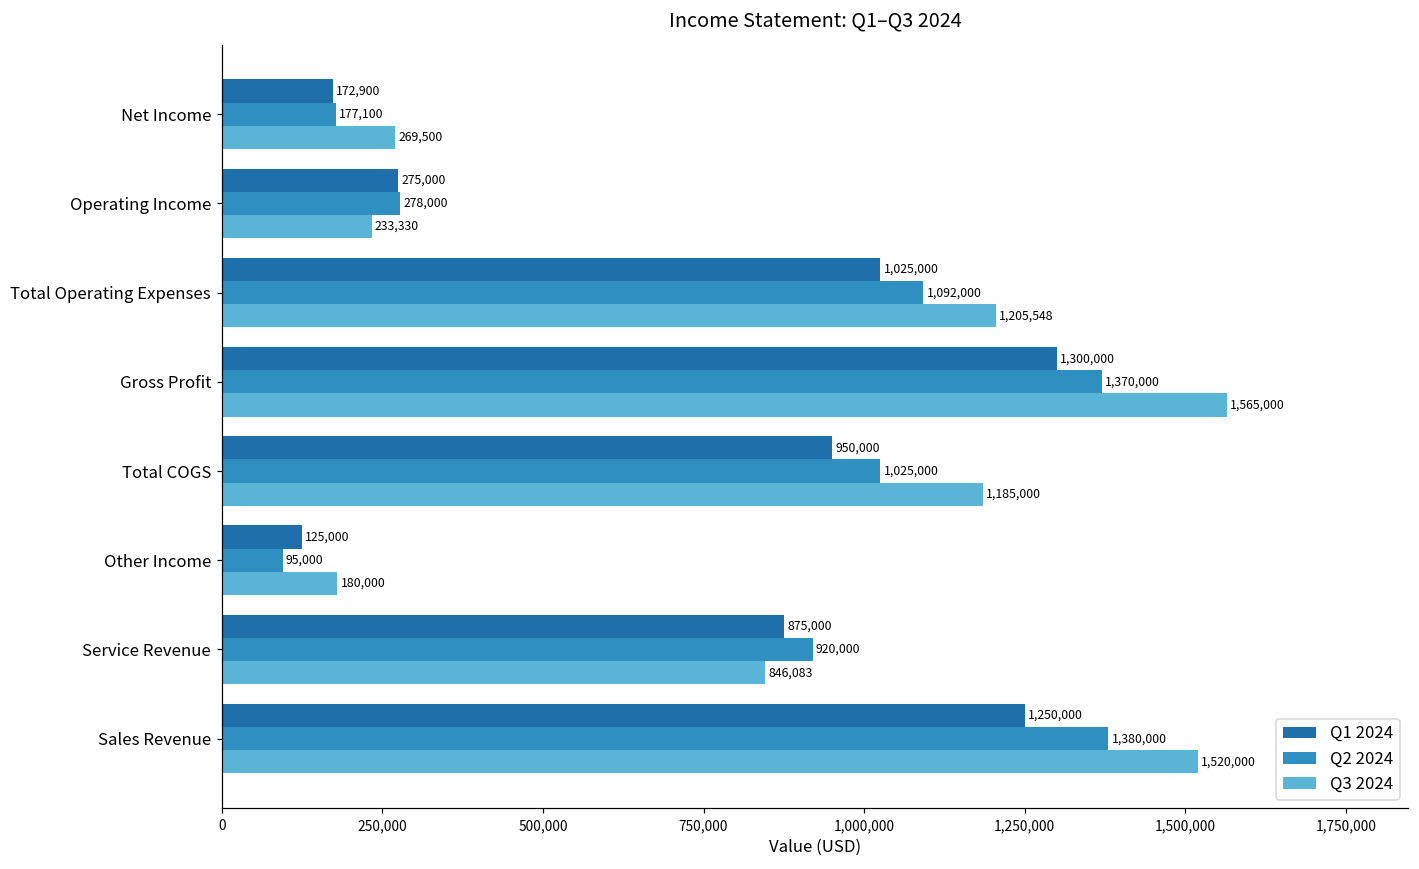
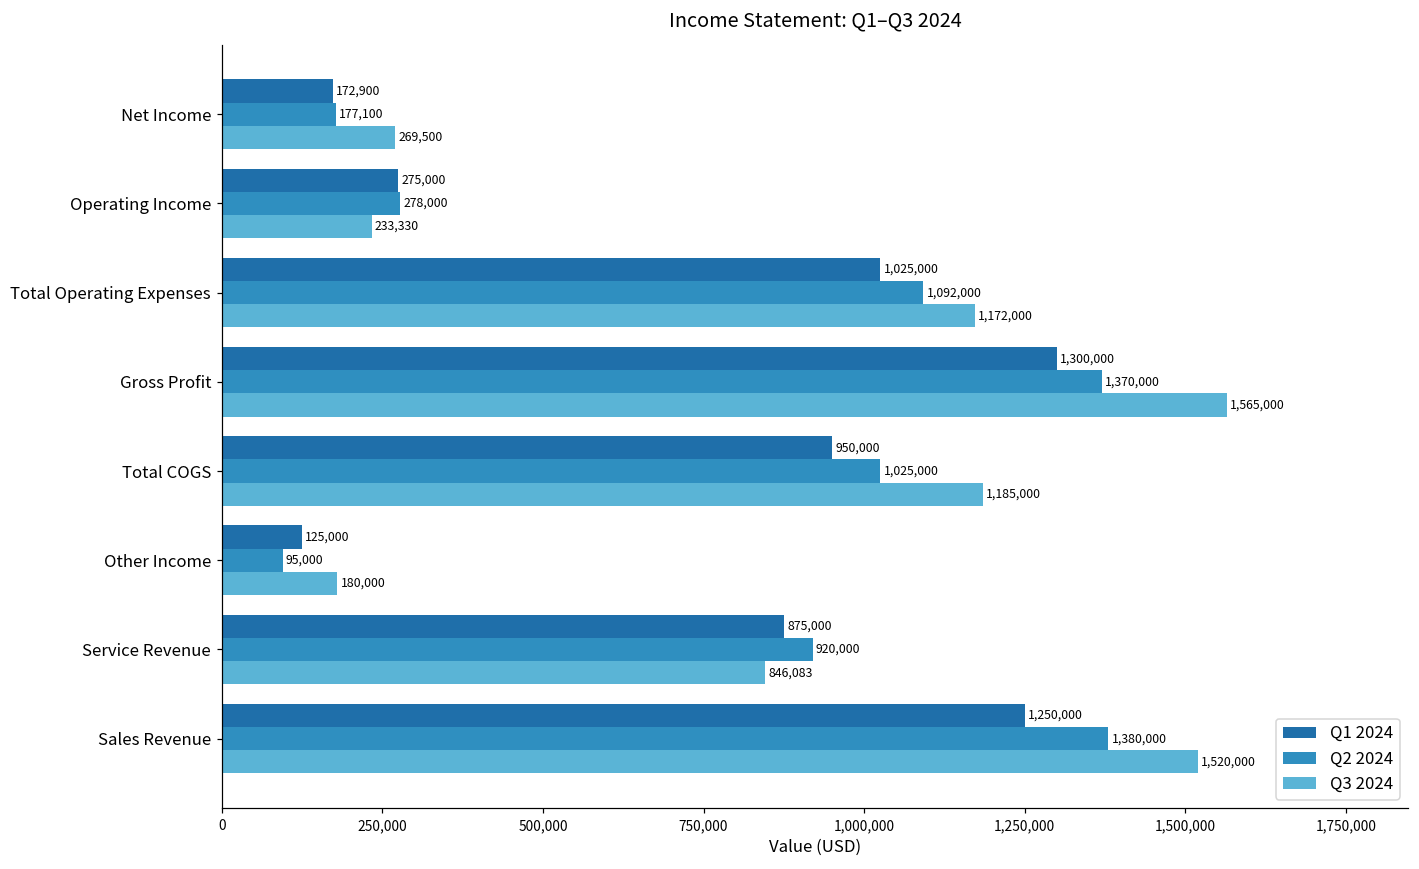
  {
    "Q3 2024": {
      "Net Income": "269,500",
      "Operating Income": "233,330",
-     "Total Operating Expenses": "1,205,548",
+     "Total Operating Expenses": "1,172,000",
      "Gross Profit": "1,565,000",
      "Total COGS": "1,185,000",
      "Other Income": "180,000",
      "Service Revenue": "846,083",
      "Sales Revenue": "1,520,000"
    }
  }
